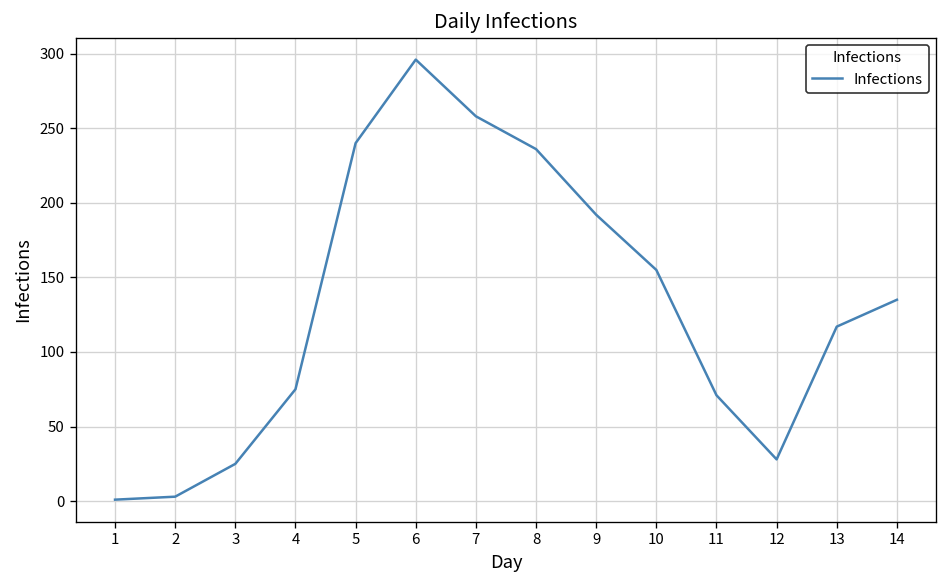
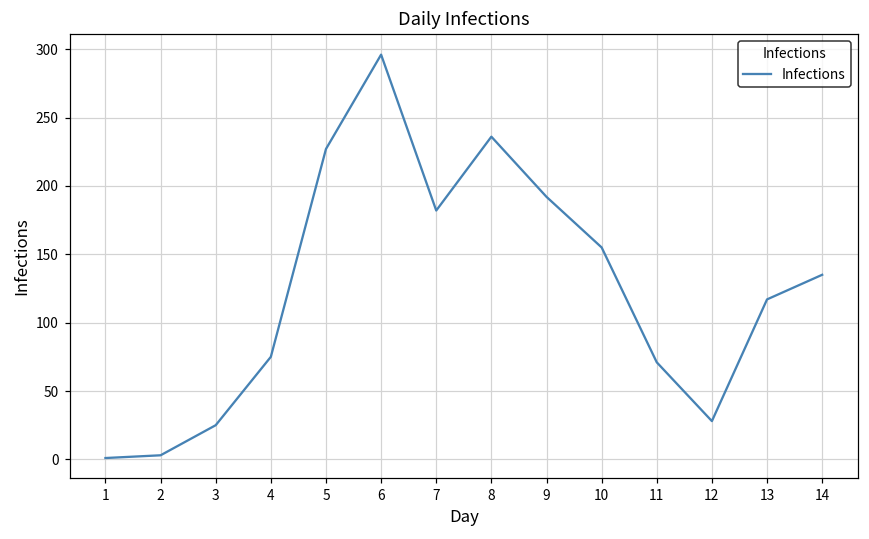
  {
    "1": 1,
    "2": 3,
    "3": 25,
    "4": 75,
-   "5": 240,
+   "5": 227,
    "6": 296,
-   "7": 258,
+   "7": 182,
    "8": 236,
    "9": 192,
    "10": 155,
    "11": 71,
    "12": 28,
    "13": 117,
    "14": 135
  }
